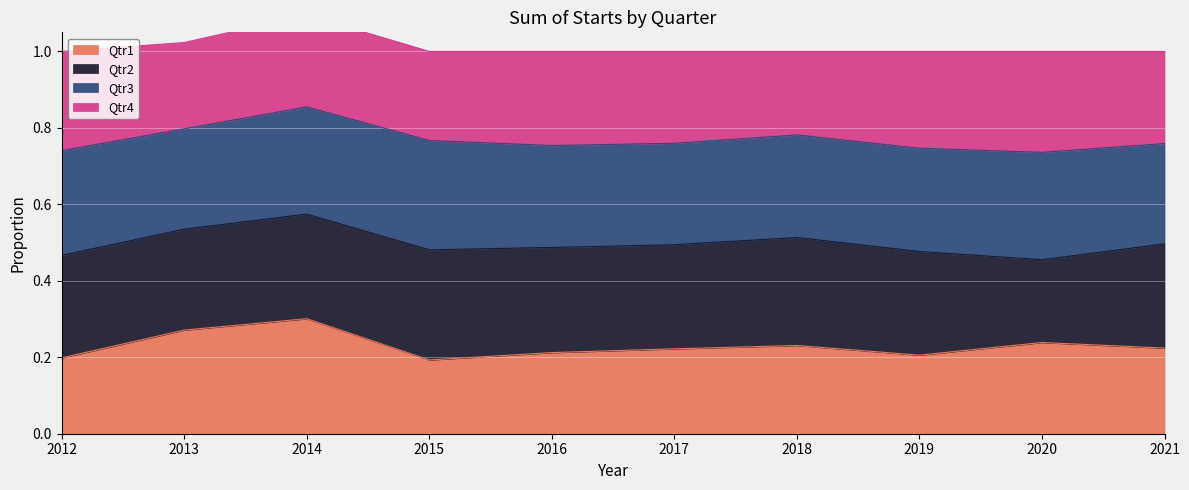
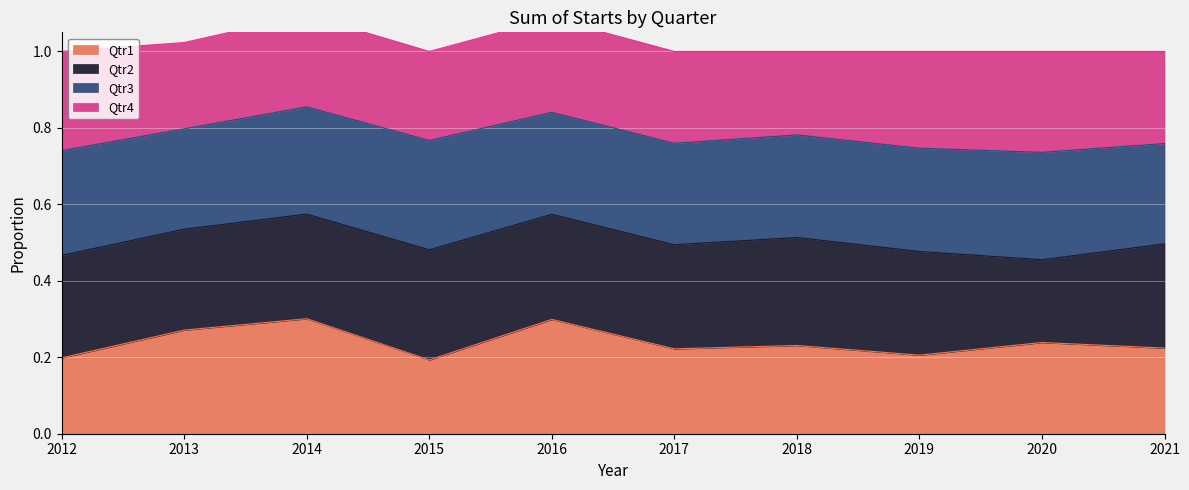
  {
    "Qtr1": {
      "2012": 0.20,
      "2013": 0.27,
      "2014": 0.30,
      "2015": 0.19,
-     "2016": 0.21,
+     "2016": 0.30,
      "2017": 0.22,
      "2018": 0.23,
      "2019": 0.21,
      "2020": 0.24,
      "2021": 0.22
    },
    "Qtr2": {
      "2012": 0.27,
      "2013": 0.26,
      "2014": 0.27,
      "2015": 0.29,
      "2016": 0.28,
      "2017": 0.27,
      "2018": 0.28,
      "2019": 0.27,
      "2020": 0.22,
      "2021": 0.27
    },
    "Qtr3": {
      "2012": 0.27,
      "2013": 0.26,
      "2014": 0.28,
      "2015": 0.29,
      "2016": 0.27,
      "2017": 0.27,
      "2018": 0.27,
      "2019": 0.27,
      "2020": 0.28,
      "2021": 0.26
    },
    "Qtr4": {
      "2012": 0.26,
      "2013": 0.23,
      "2015": 0.23,
      "2017": 0.24,
      "2018": 0.22,
      "2019": 0.25,
      "2020": 0.26,
      "2021": 0.24
    }
  }
